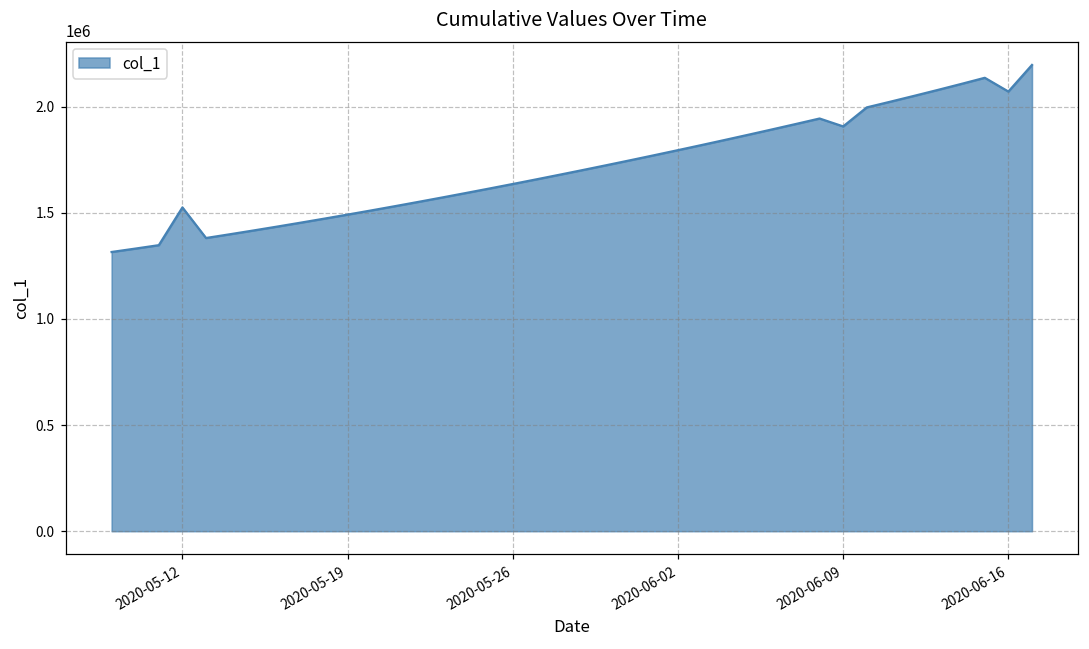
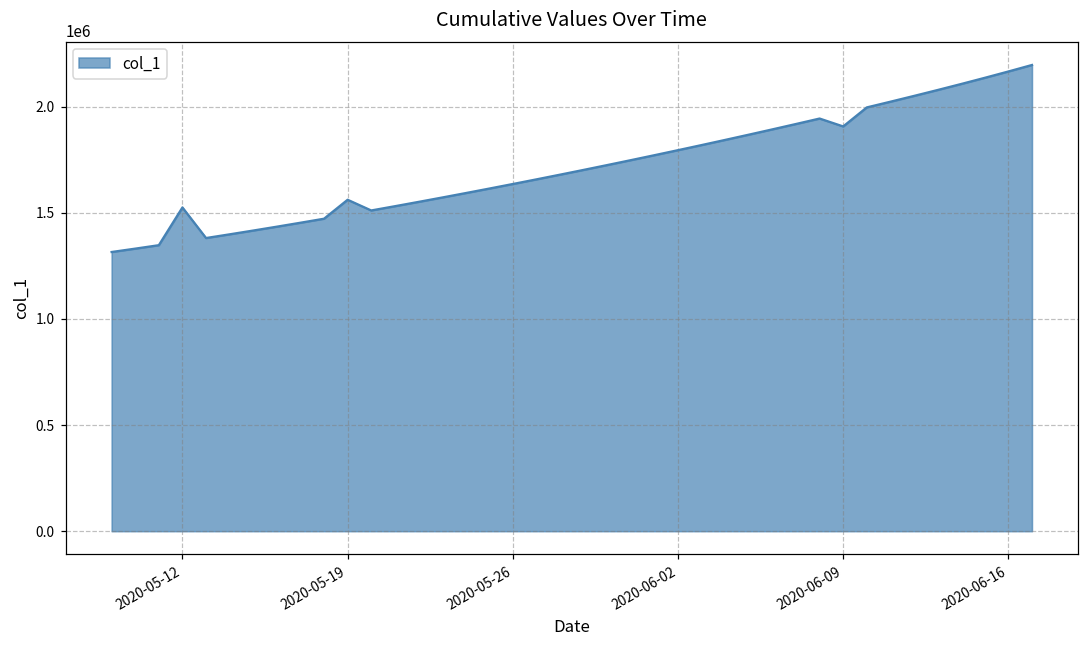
  {
    "2020-05-12": 1520000,
-   "2020-05-19": 1490000,
+   "2020-05-19": 1560000,
    "2020-05-26": 1640000,
    "2020-06-02": 1790000,
    "2020-06-09": 1910000,
-   "2020-06-16": 2070000
+   "2020-06-16": 2170000
  }
